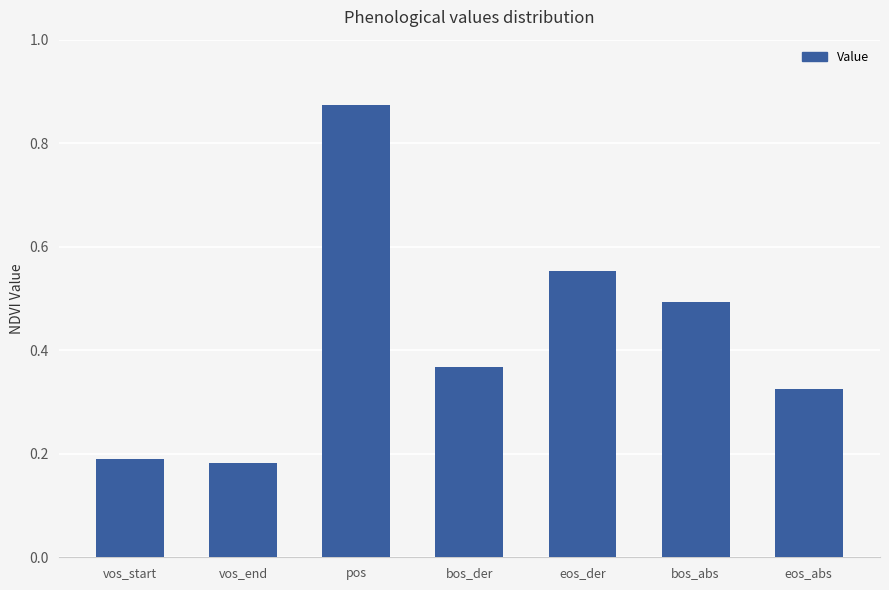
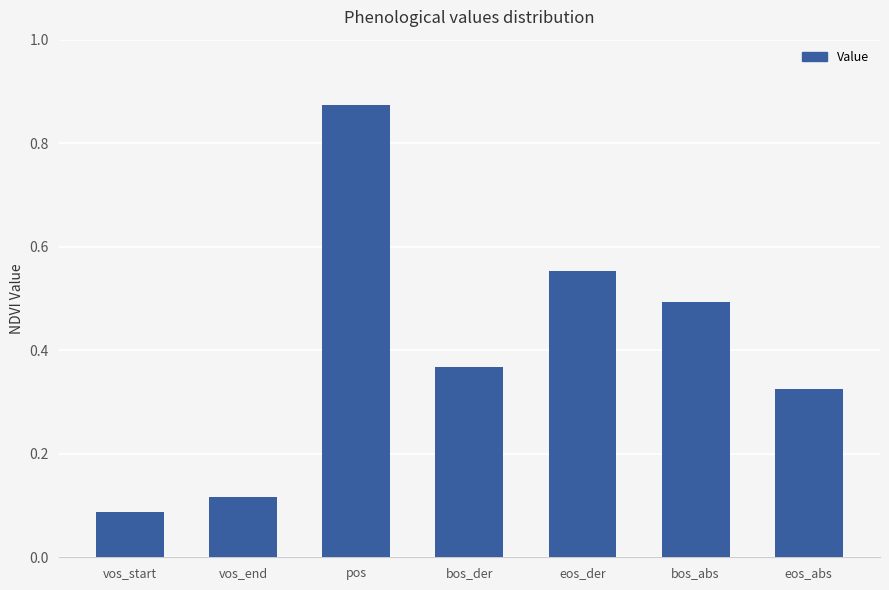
  {
-   "vos_start": 0.19,
-   "vos_end": 0.18,
+   "vos_start": 0.09,
+   "vos_end": 0.12,
    "pos": 0.87,
    "bos_der": 0.37,
    "eos_der": 0.55,
    "bos_abs": 0.49,
    "eos_abs": 0.33
  }
